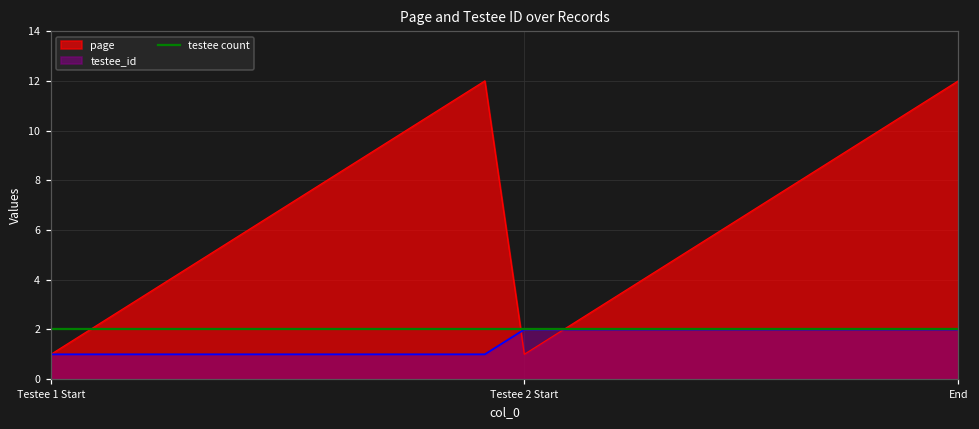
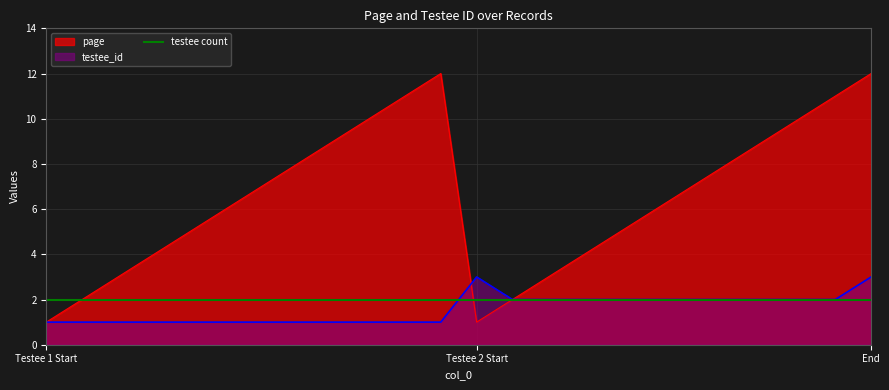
  {
    "page": {
      "Testee 2 Start": 1,
      "End": 12
    },
    "testee_id": {
-     "Testee 2 Start": 2,
-     "End": 2
+     "Testee 2 Start": 3,
+     "End": 3
    }
  }
